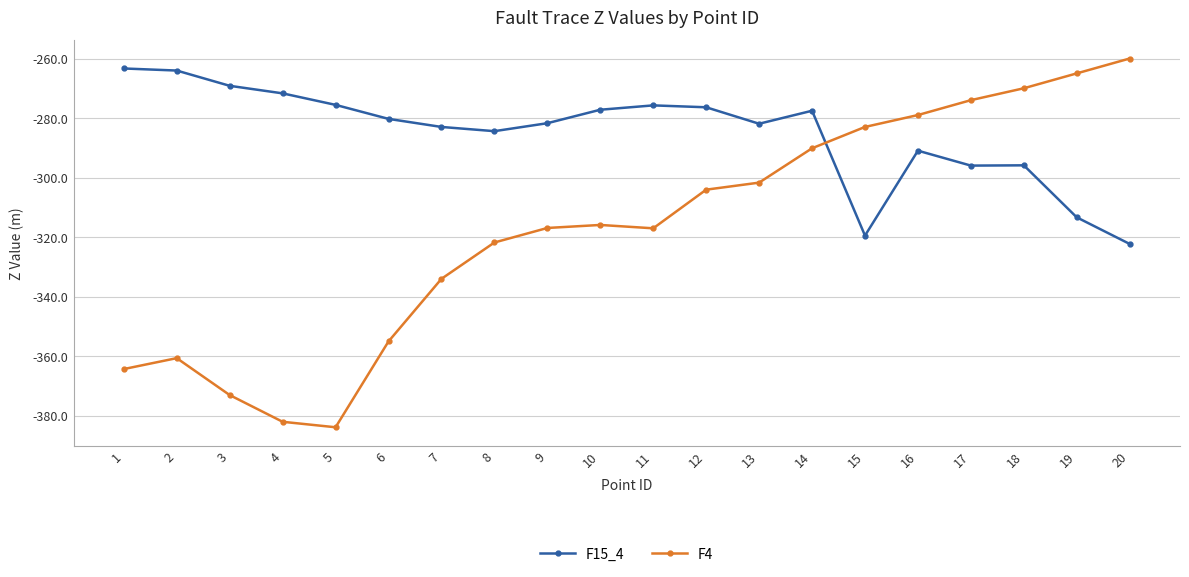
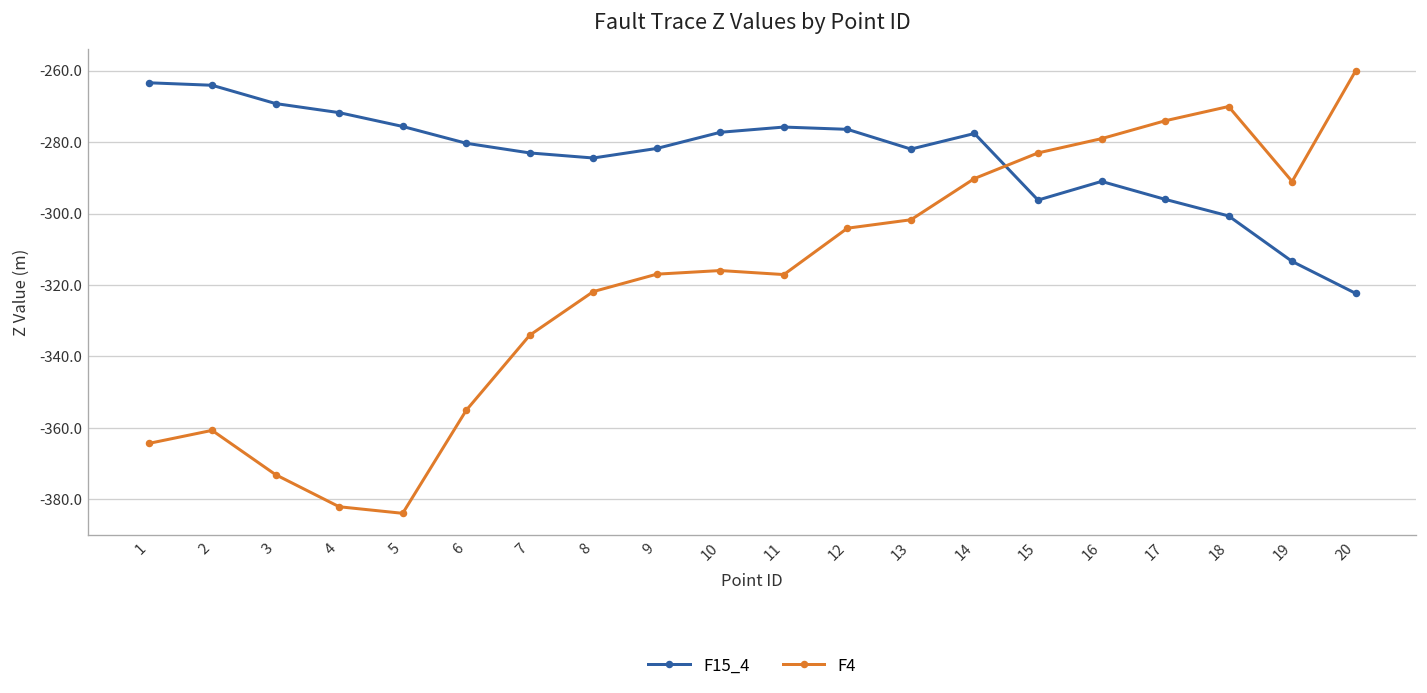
  {
    "F15_4": {
      "1": -263,
      "2": -264,
      "3": -269,
      "4": -272,
      "5": -276,
      "6": -280,
      "7": -283,
      "8": -284,
      "9": -282,
      "10": -277,
      "11": -276,
      "12": -276,
      "13": -282,
      "14": -278,
-     "15": -320,
+     "15": -296,
      "16": -291,
      "17": -296,
-     "18": -296,
+     "18": -301,
      "19": -313,
      "20": -322
    },
    "F4": {
      "1": -364,
      "2": -361,
      "3": -373,
      "4": -382,
      "5": -384,
      "6": -355,
      "7": -334,
      "8": -322,
      "9": -317,
      "10": -316,
      "11": -317,
      "12": -304,
      "13": -302,
      "14": -290,
      "15": -283,
      "16": -279,
      "17": -274,
      "18": -270,
-     "19": -265,
+     "19": -291,
      "20": -260
    }
  }
